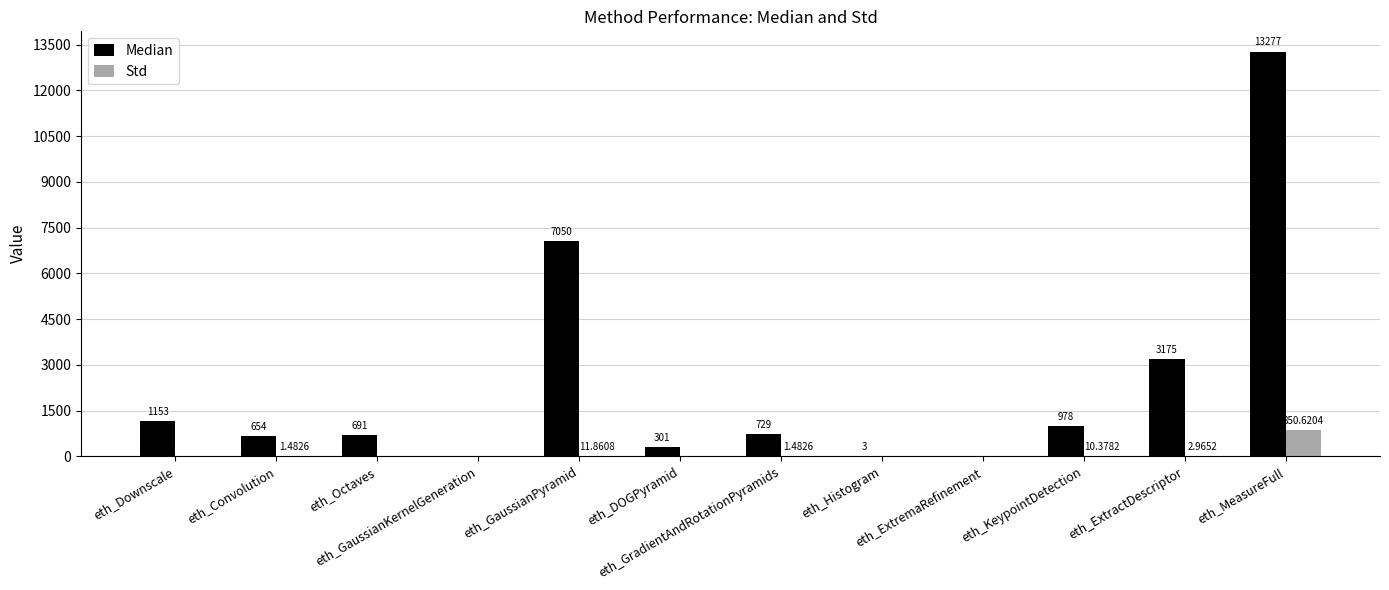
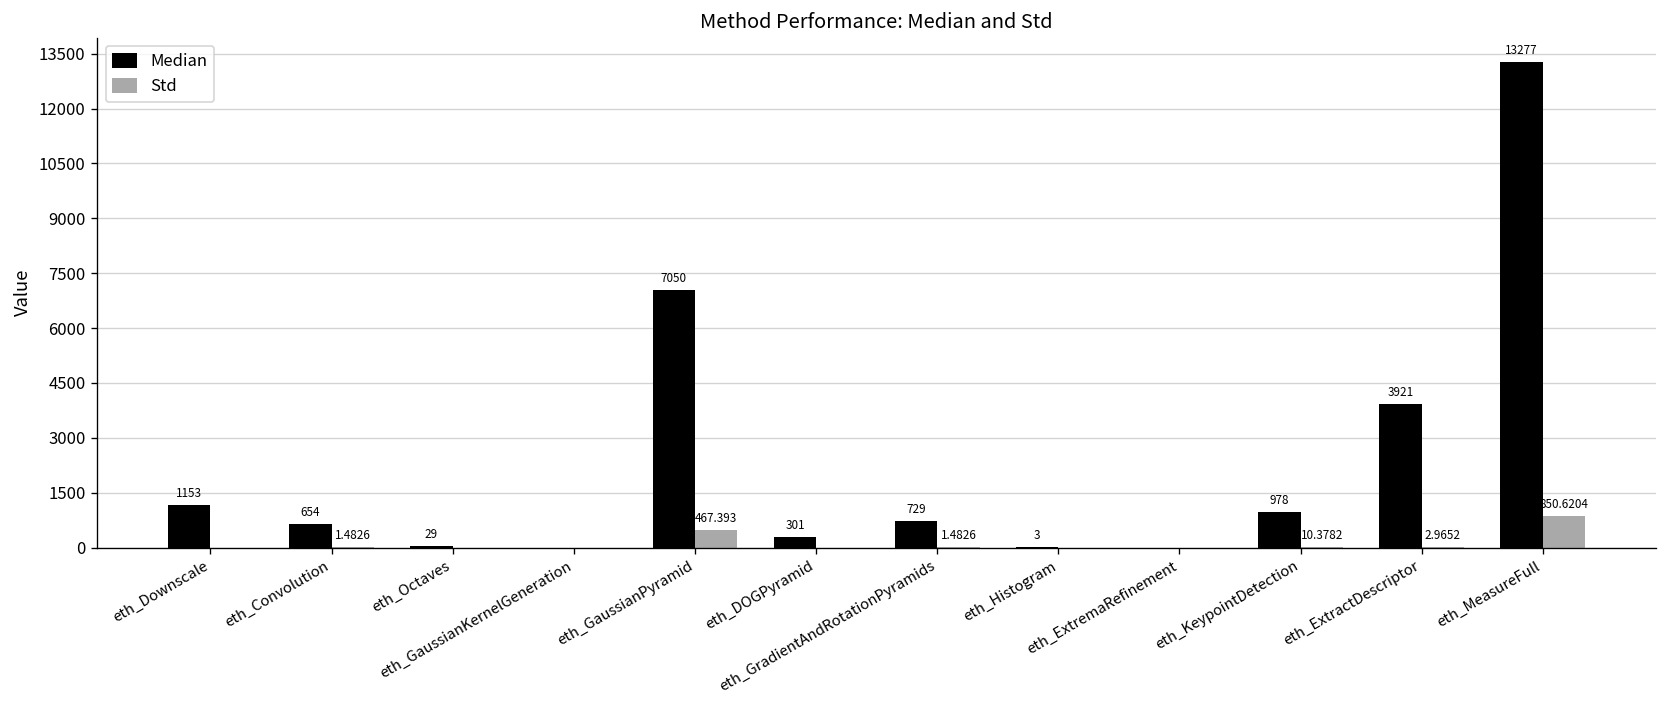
  {
    "Median": {
      "eth_Downscale": 1153,
      "eth_Convolution": 654,
-     "eth_Octaves": 691,
+     "eth_Octaves": 29,
      "eth_GaussianPyramid": 7050,
      "eth_DOGPyramid": 301,
      "eth_GradientAndRotationPyramids": 729,
      "eth_Histogram": 3,
      "eth_KeypointDetection": 978,
-     "eth_ExtractDescriptor": 3175,
+     "eth_ExtractDescriptor": 3921,
      "eth_MeasureFull": 13277
    },
    "Std": {
      "eth_Convolution": 1.4826,
-     "eth_GaussianPyramid": 11.8608,
+     "eth_GaussianPyramid": 467.393,
      "eth_GradientAndRotationPyramids": 1.4826,
      "eth_KeypointDetection": 10.3782,
      "eth_ExtractDescriptor": 2.9652,
      "eth_MeasureFull": 850.6204
    }
  }
